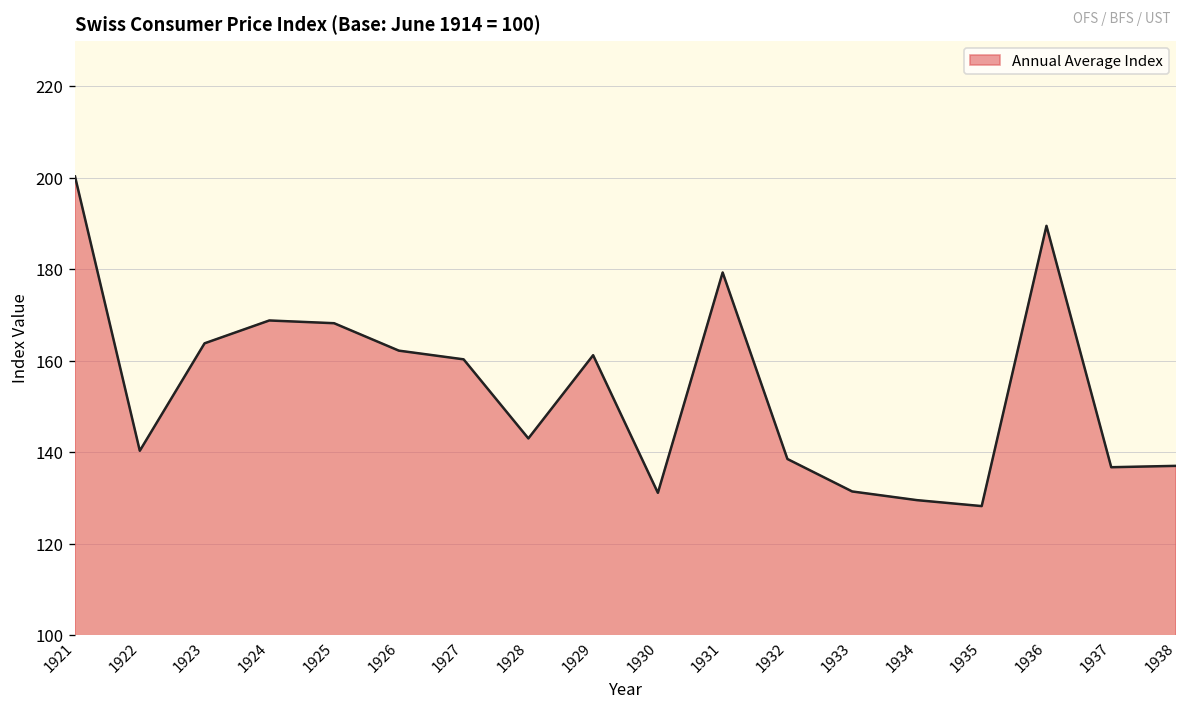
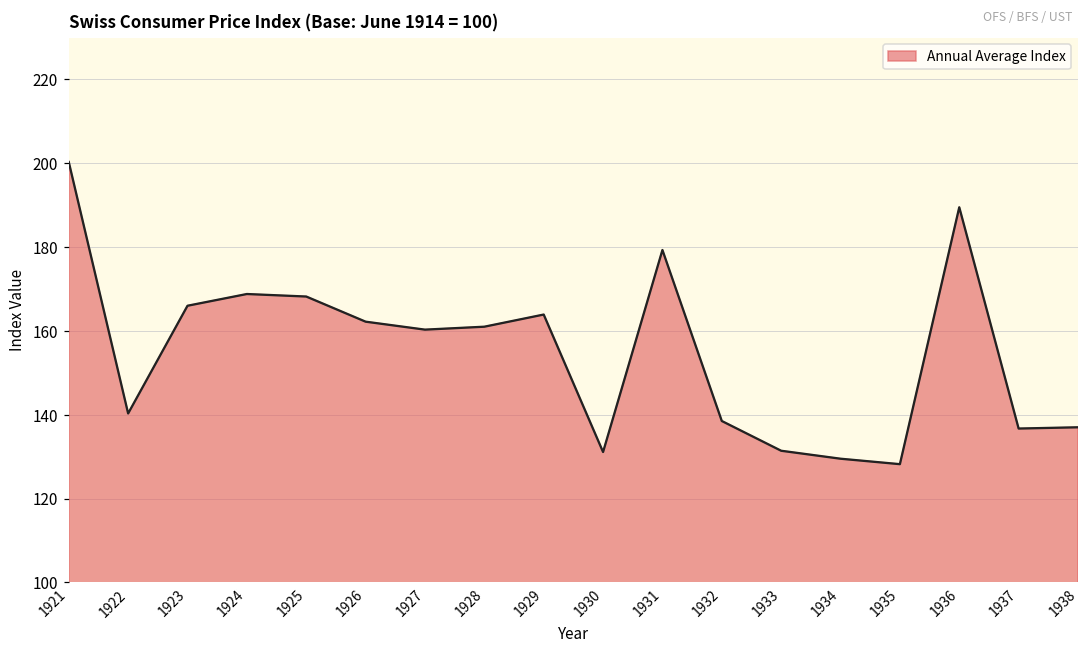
  {
    "1921": 200,
    "1922": 140,
-   "1923": 164,
+   "1923": 166,
    "1924": 169,
    "1925": 168,
    "1926": 162,
    "1927": 160,
-   "1928": 143,
-   "1929": 161,
+   "1928": 161,
+   "1929": 164,
    "1930": 131,
    "1931": 179,
    "1932": 139,
    "1933": 131,
    "1934": 130,
    "1935": 128,
    "1936": 190,
    "1937": 137,
    "1938": 137
  }
